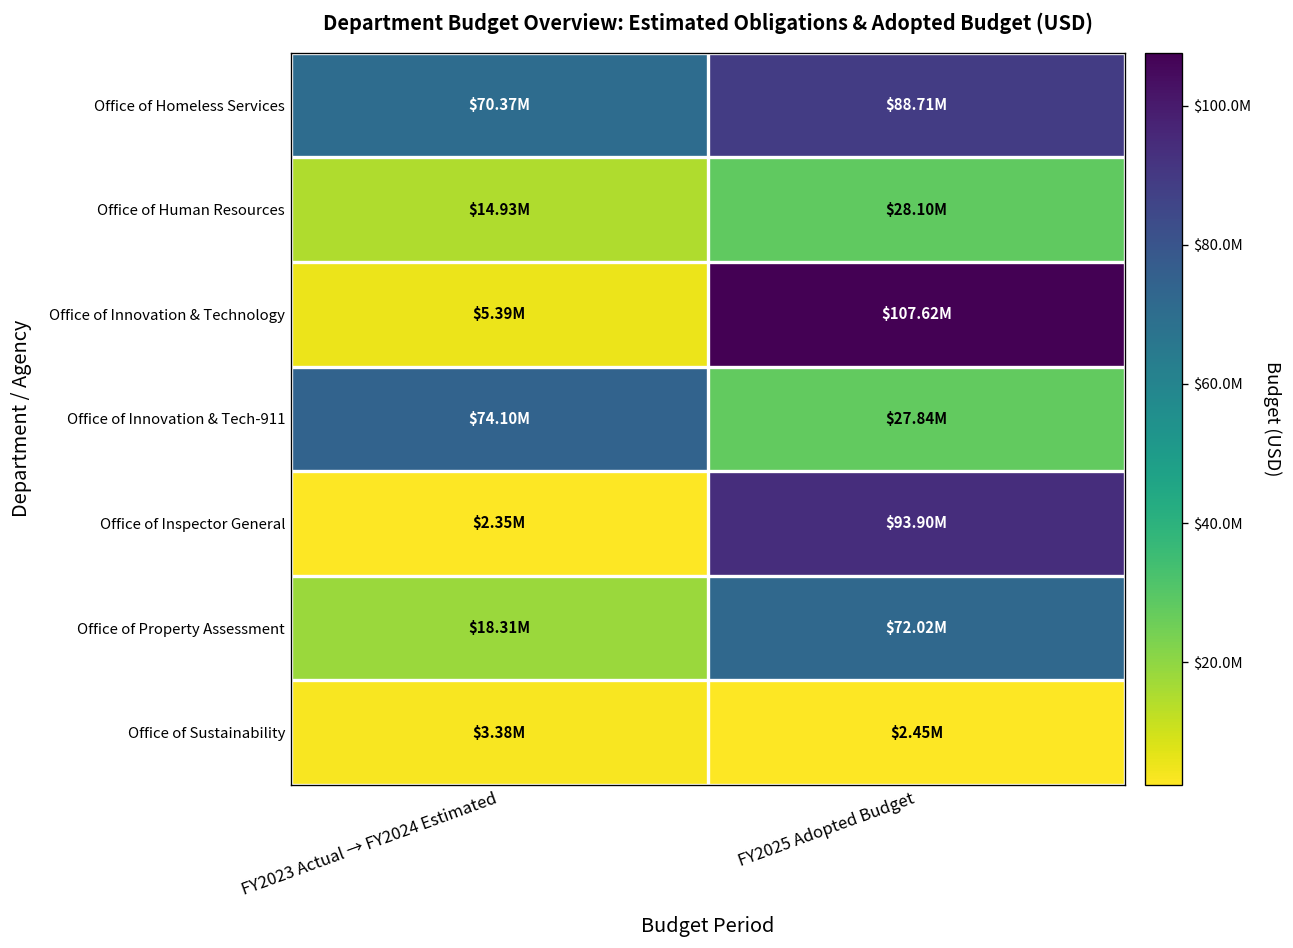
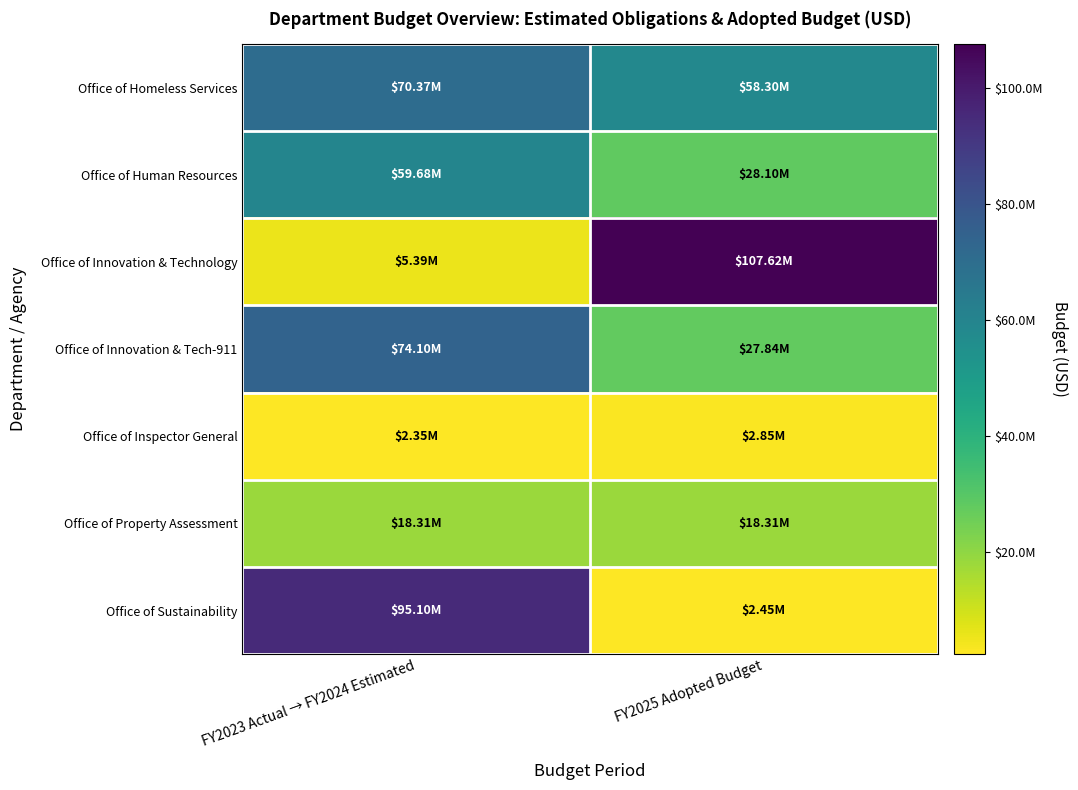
  {
    "Office of Homeless Services": {
      "FY2023 Actual → FY2024 Estimated": "$70.37M",
-     "FY2025 Adopted Budget": "$88.71M"
+     "FY2025 Adopted Budget": "$58.30M"
    },
    "Office of Human Resources": {
-     "FY2023 Actual → FY2024 Estimated": "$14.93M",
+     "FY2023 Actual → FY2024 Estimated": "$59.68M",
      "FY2025 Adopted Budget": "$28.10M"
    },
    "Office of Innovation & Technology": {
      "FY2023 Actual → FY2024 Estimated": "$5.39M",
      "FY2025 Adopted Budget": "$107.62M"
    },
    "Office of Innovation & Tech-911": {
      "FY2023 Actual → FY2024 Estimated": "$74.10M",
      "FY2025 Adopted Budget": "$27.84M"
    },
    "Office of Inspector General": {
      "FY2023 Actual → FY2024 Estimated": "$2.35M",
-     "FY2025 Adopted Budget": "$93.90M"
+     "FY2025 Adopted Budget": "$2.85M"
    },
    "Office of Property Assessment": {
      "FY2023 Actual → FY2024 Estimated": "$18.31M",
-     "FY2025 Adopted Budget": "$72.02M"
+     "FY2025 Adopted Budget": "$18.31M"
    },
    "Office of Sustainability": {
-     "FY2023 Actual → FY2024 Estimated": "$3.38M",
+     "FY2023 Actual → FY2024 Estimated": "$95.10M",
      "FY2025 Adopted Budget": "$2.45M"
    }
  }
